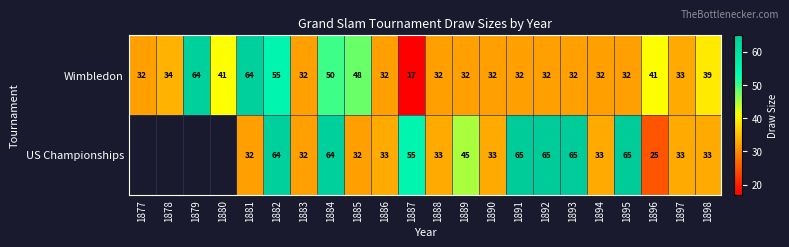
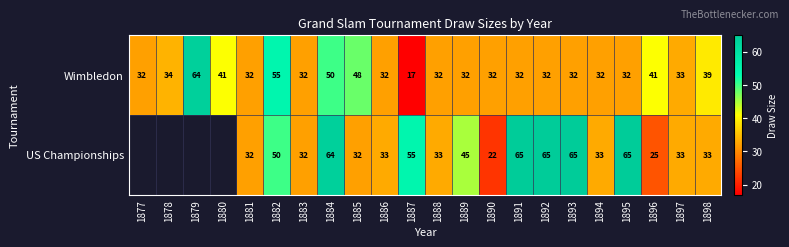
  {
    "Wimbledon": {
      "1877": 32,
      "1878": 34,
      "1879": 64,
      "1880": 41,
-     "1881": 64,
+     "1881": 32,
      "1882": 55,
      "1883": 32,
      "1884": 50,
      "1885": 48,
      "1886": 32,
      "1887": 17,
      "1888": 32,
      "1889": 32,
      "1890": 32,
      "1891": 32,
      "1892": 32,
      "1893": 32,
      "1894": 32,
      "1895": 32,
      "1896": 41,
      "1897": 33,
      "1898": 39
    },
    "US Championships": {
      "1881": 32,
-     "1882": 64,
+     "1882": 50,
      "1883": 32,
      "1884": 64,
      "1885": 32,
      "1886": 33,
      "1887": 55,
      "1888": 33,
      "1889": 45,
-     "1890": 33,
+     "1890": 22,
      "1891": 65,
      "1892": 65,
      "1893": 65,
      "1894": 33,
      "1895": 65,
      "1896": 25,
      "1897": 33,
      "1898": 33
    }
  }
